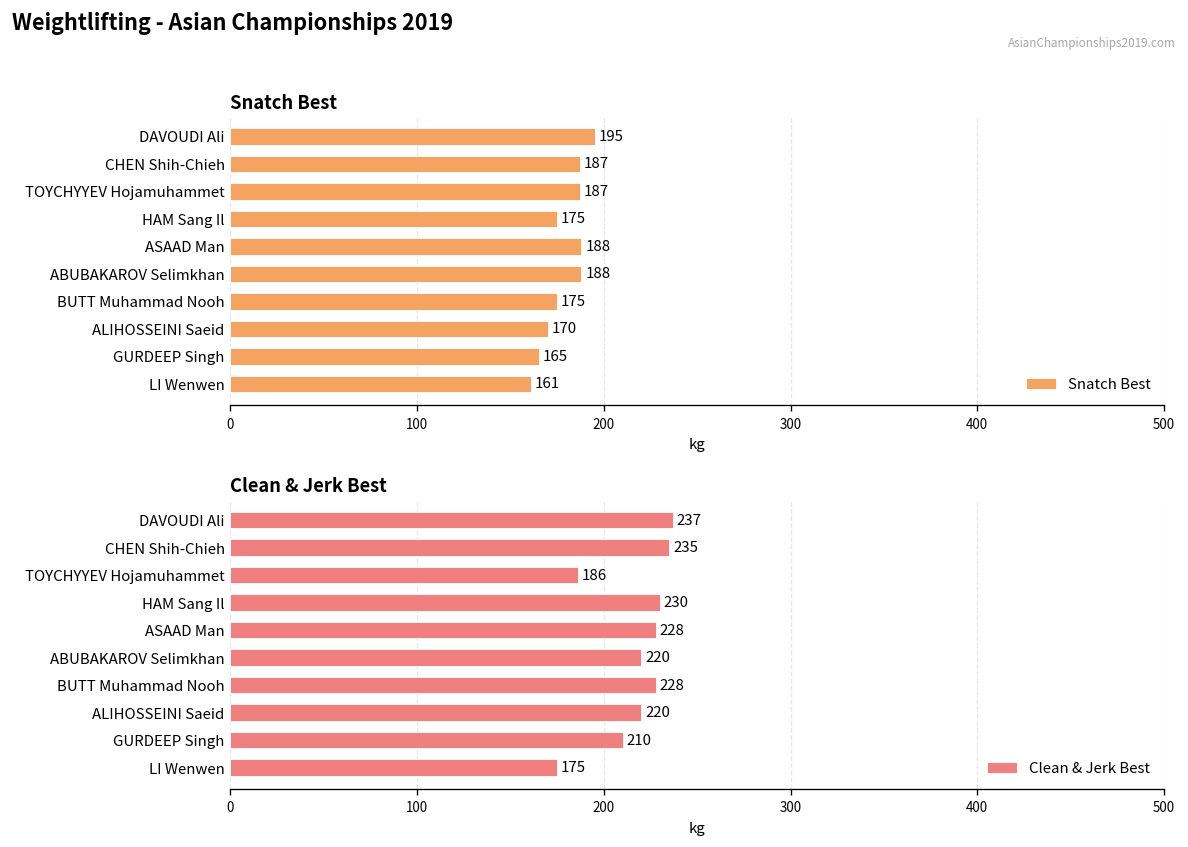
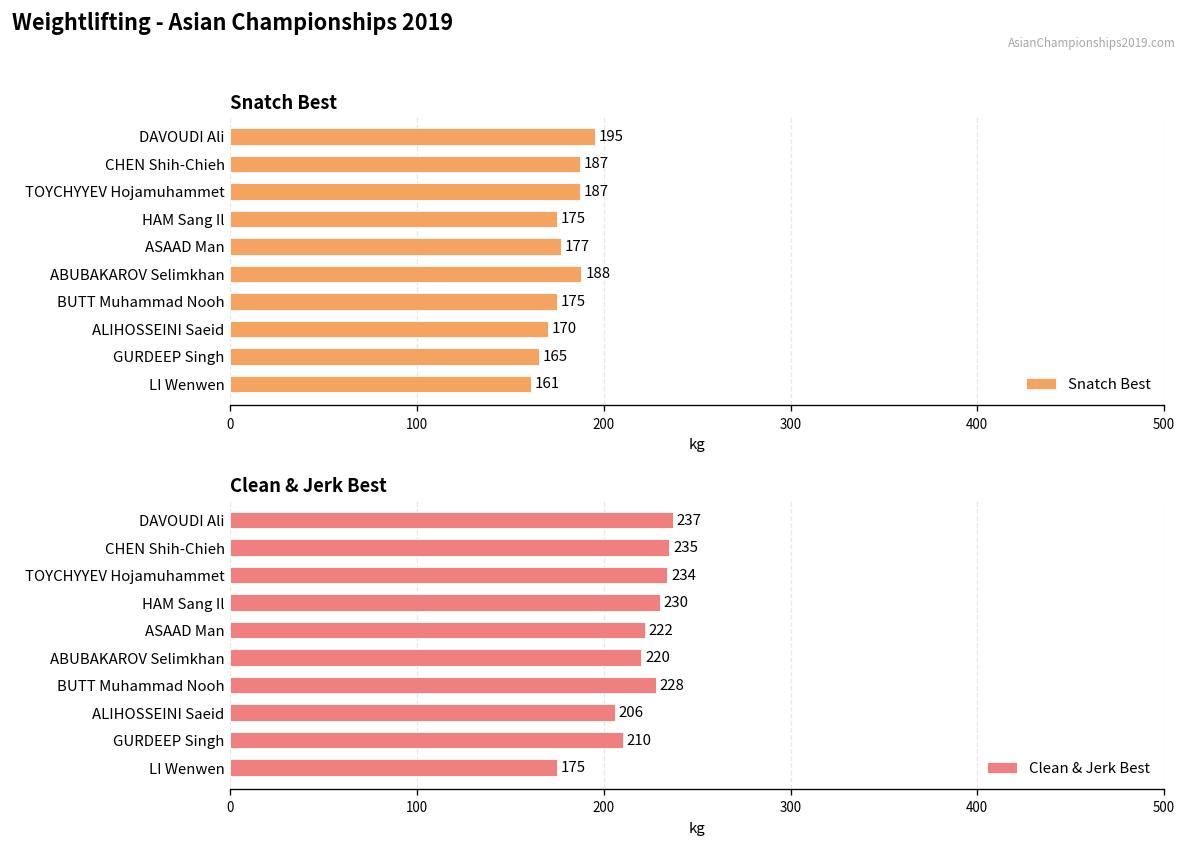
  {
    "Snatch Best": {
      "DAVOUDI Ali": 195,
      "CHEN Shih-Chieh": 187,
      "TOYCHYYEV Hojamuhammet": 187,
      "HAM Sang Il": 175,
-     "ASAAD Man": 188,
+     "ASAAD Man": 177,
      "ABUBAKAROV Selimkhan": 188,
      "BUTT Muhammad Nooh": 175,
      "ALIHOSSEINI Saeid": 170,
      "GURDEEP Singh": 165,
      "LI Wenwen": 161
    },
    "Clean & Jerk Best": {
      "DAVOUDI Ali": 237,
      "CHEN Shih-Chieh": 235,
-     "TOYCHYYEV Hojamuhammet": 186,
+     "TOYCHYYEV Hojamuhammet": 234,
      "HAM Sang Il": 230,
-     "ASAAD Man": 228,
+     "ASAAD Man": 222,
      "ABUBAKAROV Selimkhan": 220,
      "BUTT Muhammad Nooh": 228,
-     "ALIHOSSEINI Saeid": 220,
+     "ALIHOSSEINI Saeid": 206,
      "GURDEEP Singh": 210,
      "LI Wenwen": 175
    }
  }
